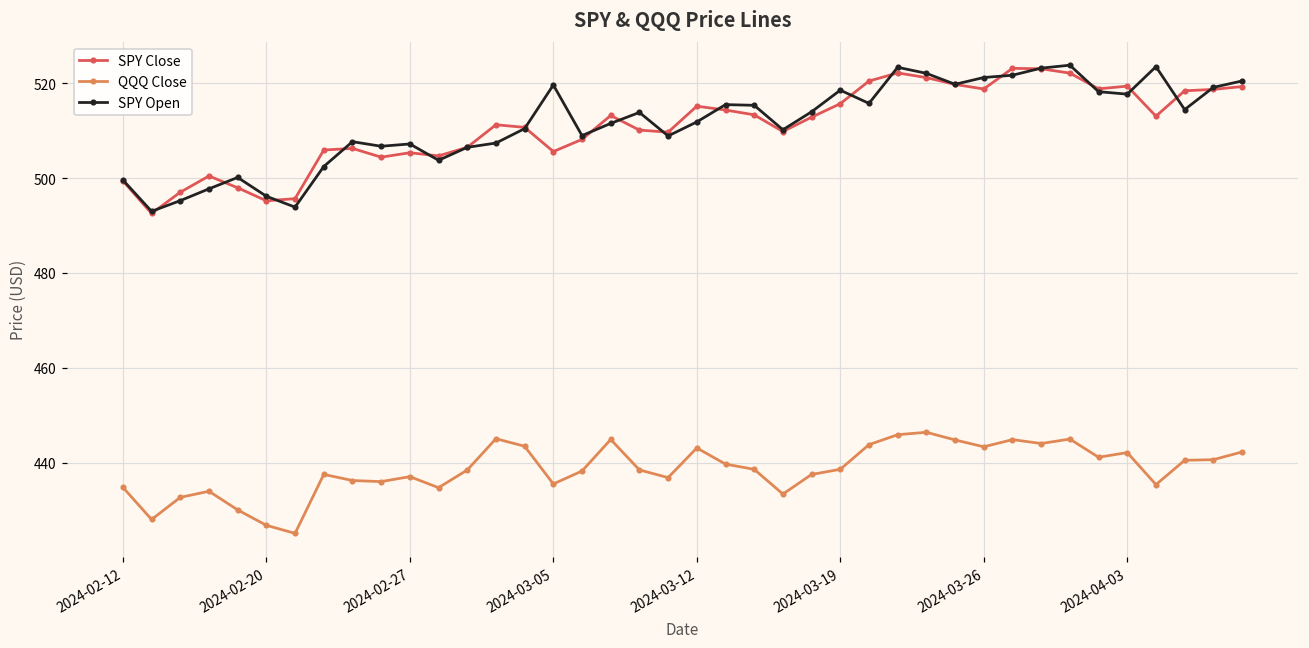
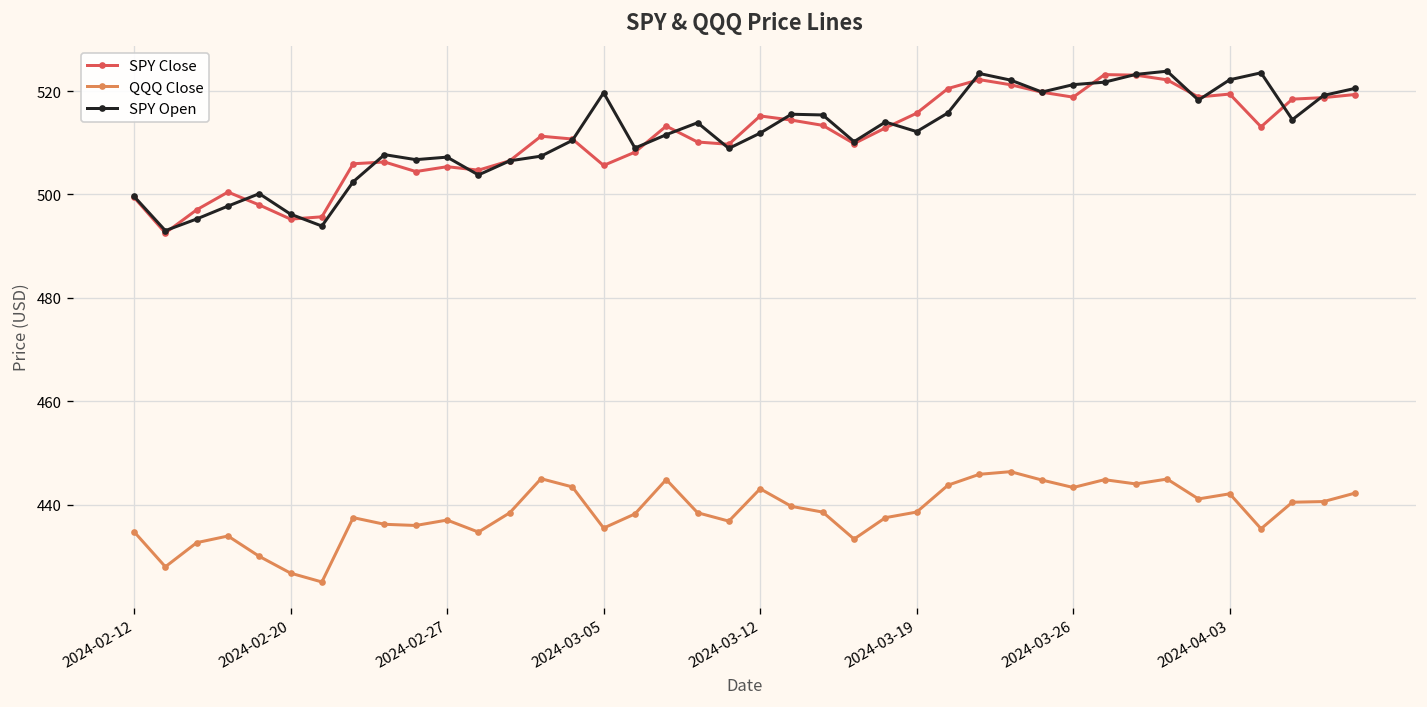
  {
    "SPY Open": {
      "2024-02-20": 496,
      "2024-02-27": 507,
      "2024-03-05": 520,
      "2024-03-12": 512,
-     "2024-03-19": 519,
+     "2024-03-19": 512,
      "2024-03-26": 521,
-     "2024-04-03": 518
+     "2024-04-03": 522
    }
  }
